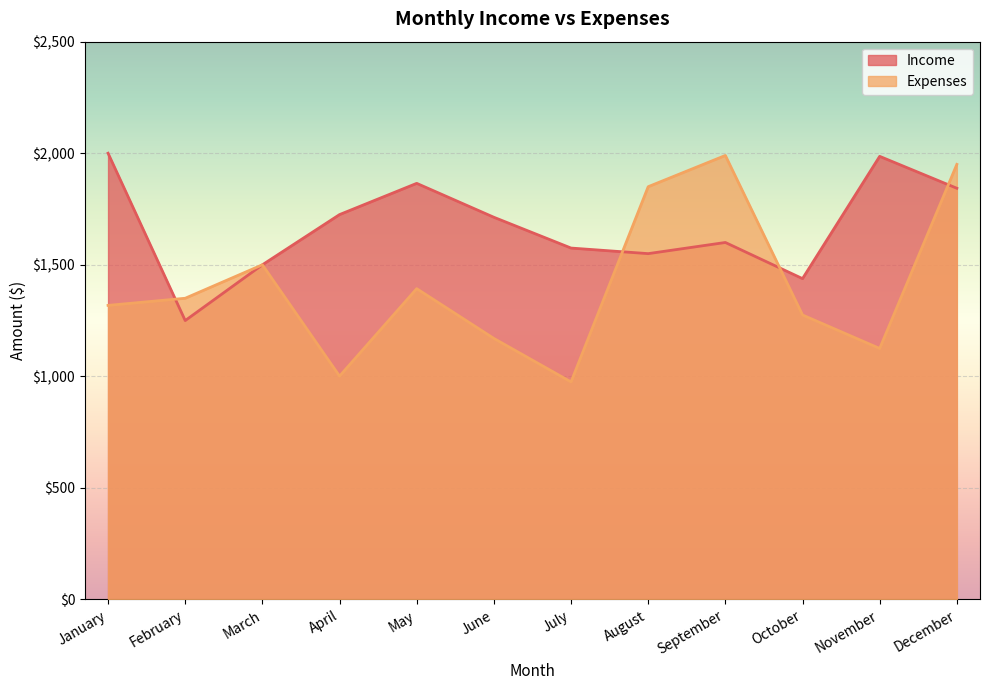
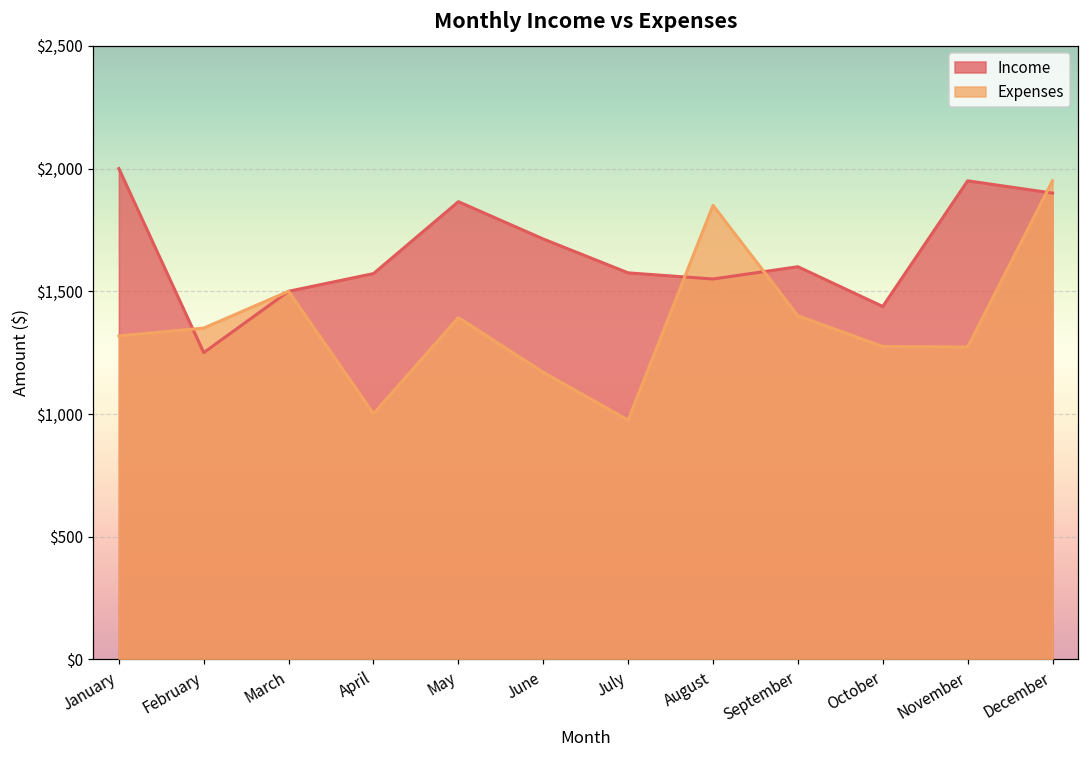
  {
    "Income": {
      "January": "$2,000",
      "February": "$1,250",
-     "April": "$1,730",
+     "April": "$1,570",
      "May": "$1,870",
      "June": "$1,710",
      "July": "$1,580",
      "August": "$1,550",
      "September": "$1,600",
      "October": "$1,440",
-     "November": "$1,990",
-     "December": "$1,840"
+     "November": "$1,950",
+     "December": "$1,900"
    },
    "Expenses": {
      "January": "$1,320",
      "February": "$1,350",
      "April": "$1,000",
      "May": "$1,390",
      "June": "$1,170",
      "July": "$980",
      "August": "$1,850",
-     "September": "$1,990",
+     "September": "$1,400",
      "October": "$1,280",
-     "November": "$1,130",
+     "November": "$1,270",
      "December": "$1,950"
    }
  }
